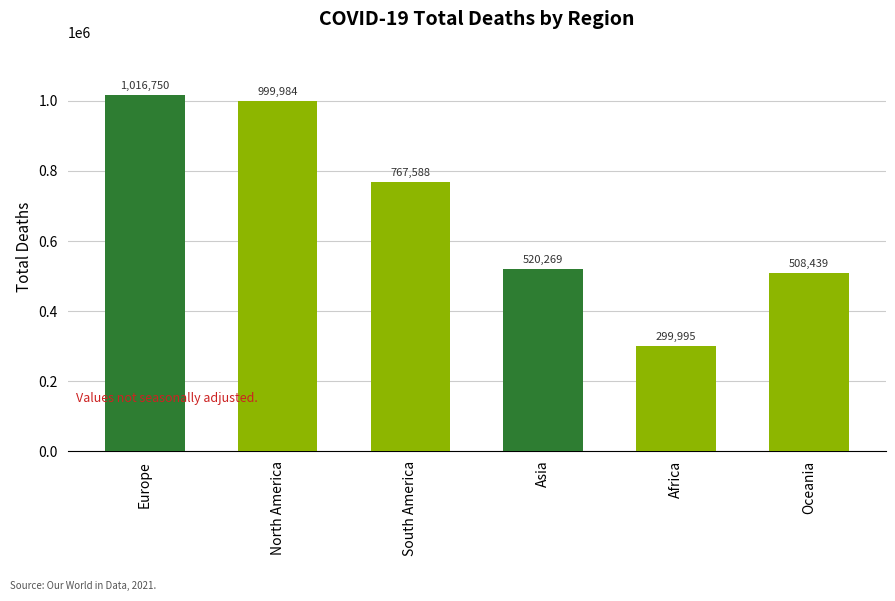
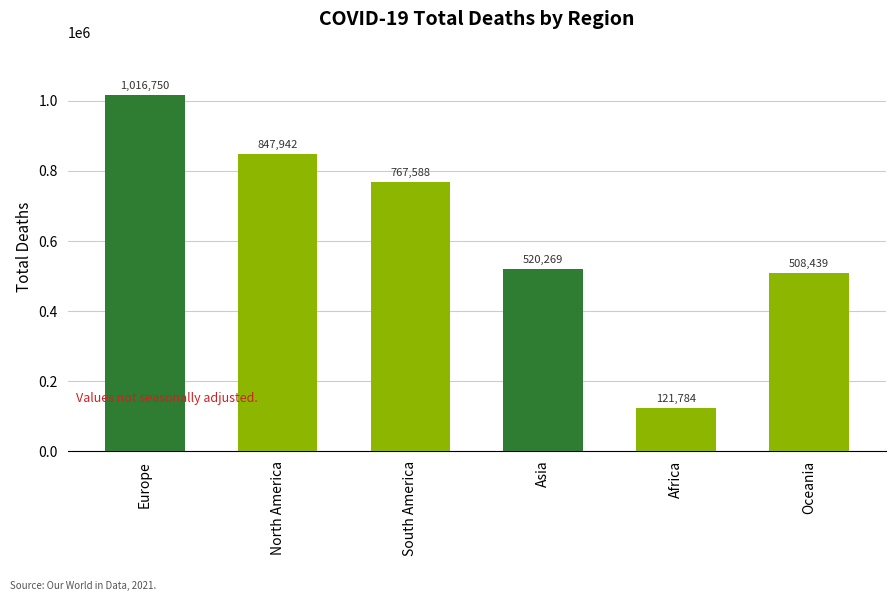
  {
    "Europe": "1,016,750",
-   "North America": "999,984",
+   "North America": "847,942",
    "South America": "767,588",
    "Asia": "520,269",
-   "Africa": "299,995",
+   "Africa": "121,784",
    "Oceania": "508,439"
  }
